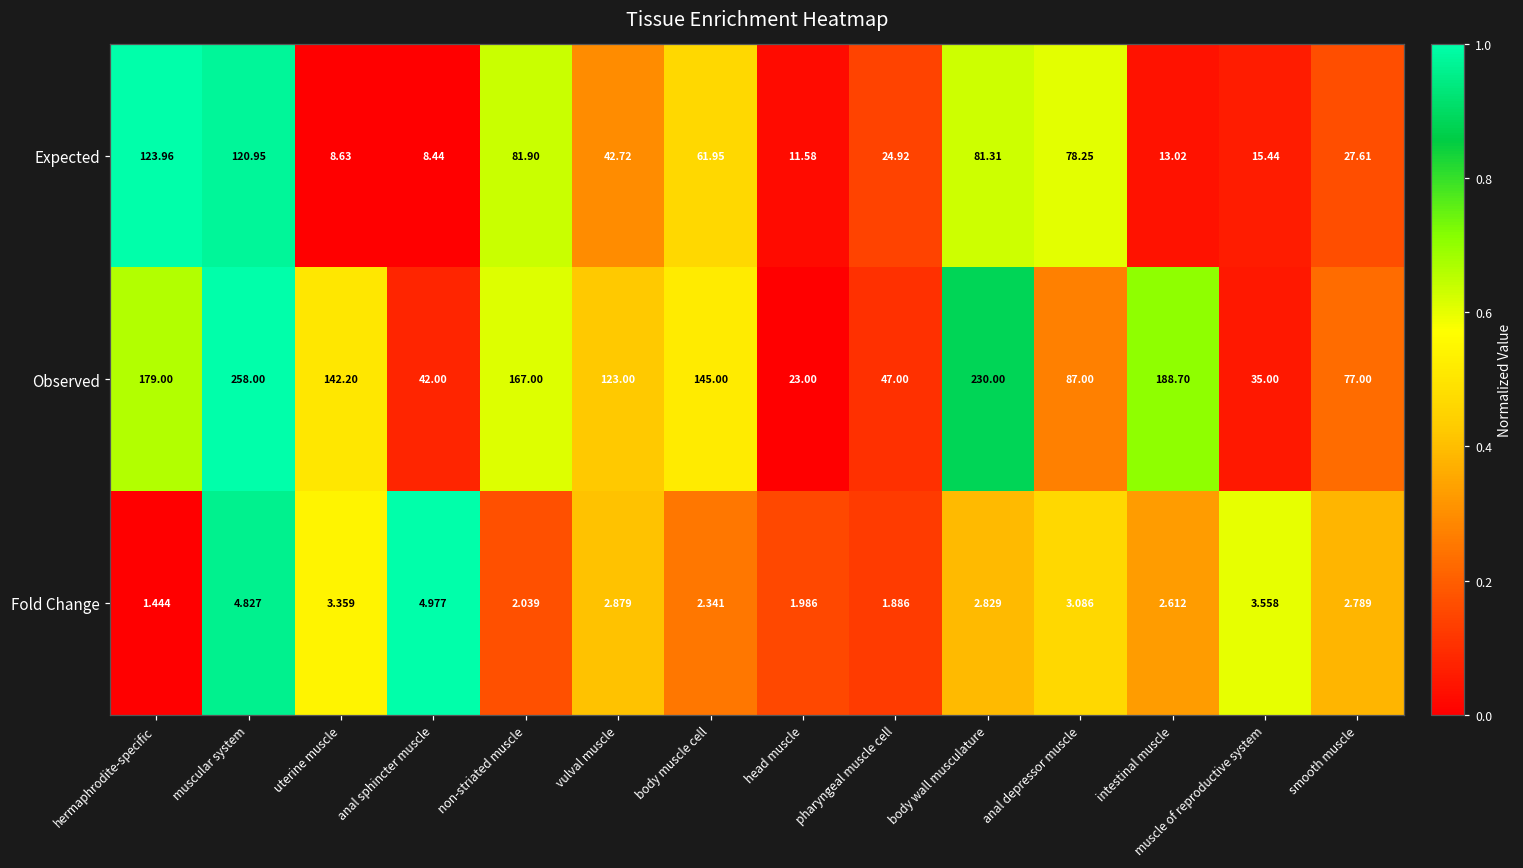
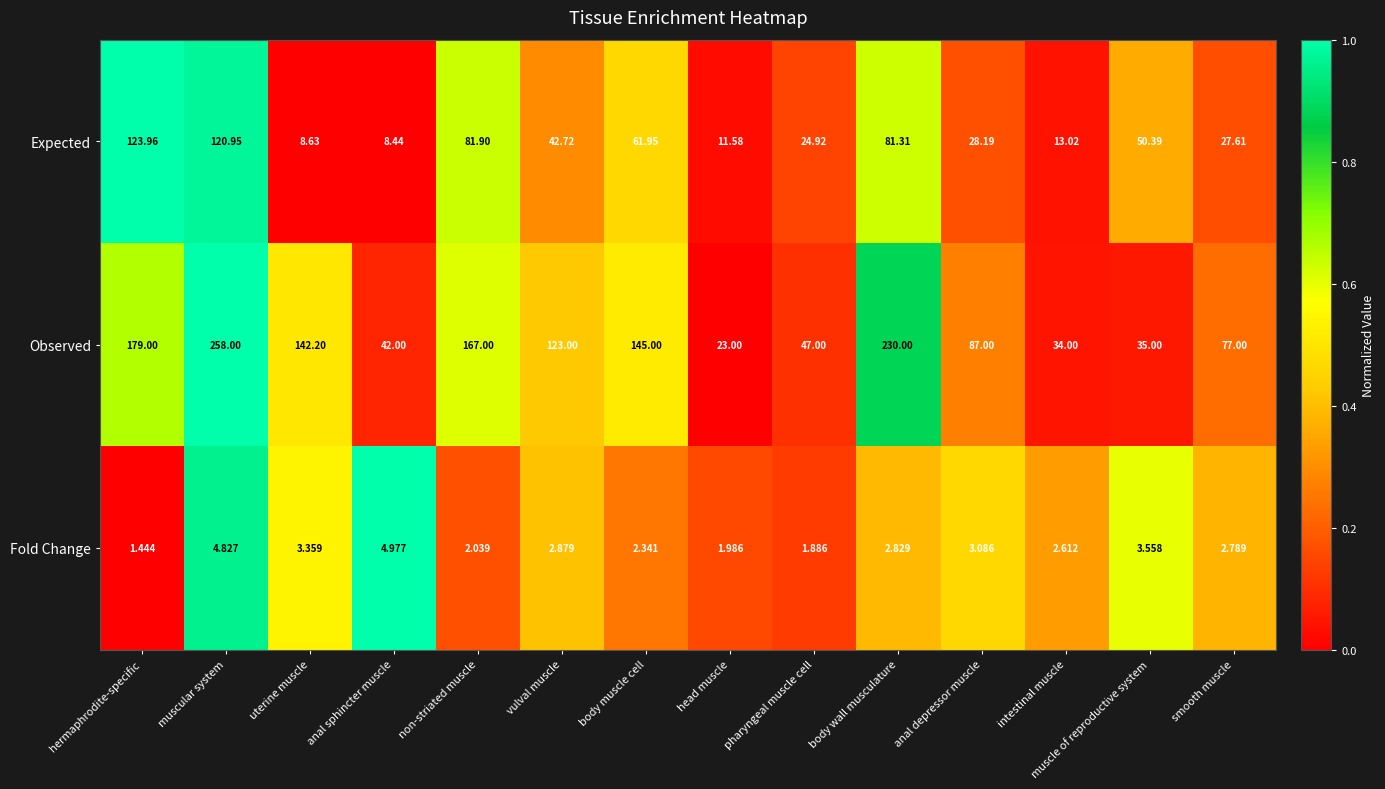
  {
    "Expected": {
      "hermaphrodite-specific": 123.96,
      "muscular system": 120.95,
      "uterine muscle": 8.63,
      "anal sphincter muscle": 8.44,
      "non-striated muscle": 81.90,
      "vulval muscle": 42.72,
      "body muscle cell": 61.95,
      "head muscle": 11.58,
      "pharyngeal muscle cell": 24.92,
      "body wall musculature": 81.31,
-     "anal depressor muscle": 78.25,
+     "anal depressor muscle": 28.19,
      "intestinal muscle": 13.02,
-     "muscle of reproductive system": 15.44,
+     "muscle of reproductive system": 50.39,
      "smooth muscle": 27.61
    },
    "Observed": {
      "hermaphrodite-specific": 179.00,
      "muscular system": 258.00,
      "uterine muscle": 142.20,
      "anal sphincter muscle": 42.00,
      "non-striated muscle": 167.00,
      "vulval muscle": 123.00,
      "body muscle cell": 145.00,
      "head muscle": 23.00,
      "pharyngeal muscle cell": 47.00,
      "body wall musculature": 230.00,
      "anal depressor muscle": 87.00,
-     "intestinal muscle": 188.70,
+     "intestinal muscle": 34.00,
      "muscle of reproductive system": 35.00,
      "smooth muscle": 77.00
    },
    "Fold Change": {
      "hermaphrodite-specific": 1.444,
      "muscular system": 4.827,
      "uterine muscle": 3.359,
      "anal sphincter muscle": 4.977,
      "non-striated muscle": 2.039,
      "vulval muscle": 2.879,
      "body muscle cell": 2.341,
      "head muscle": 1.986,
      "pharyngeal muscle cell": 1.886,
      "body wall musculature": 2.829,
      "anal depressor muscle": 3.086,
      "intestinal muscle": 2.612,
      "muscle of reproductive system": 3.558,
      "smooth muscle": 2.789
    }
  }
